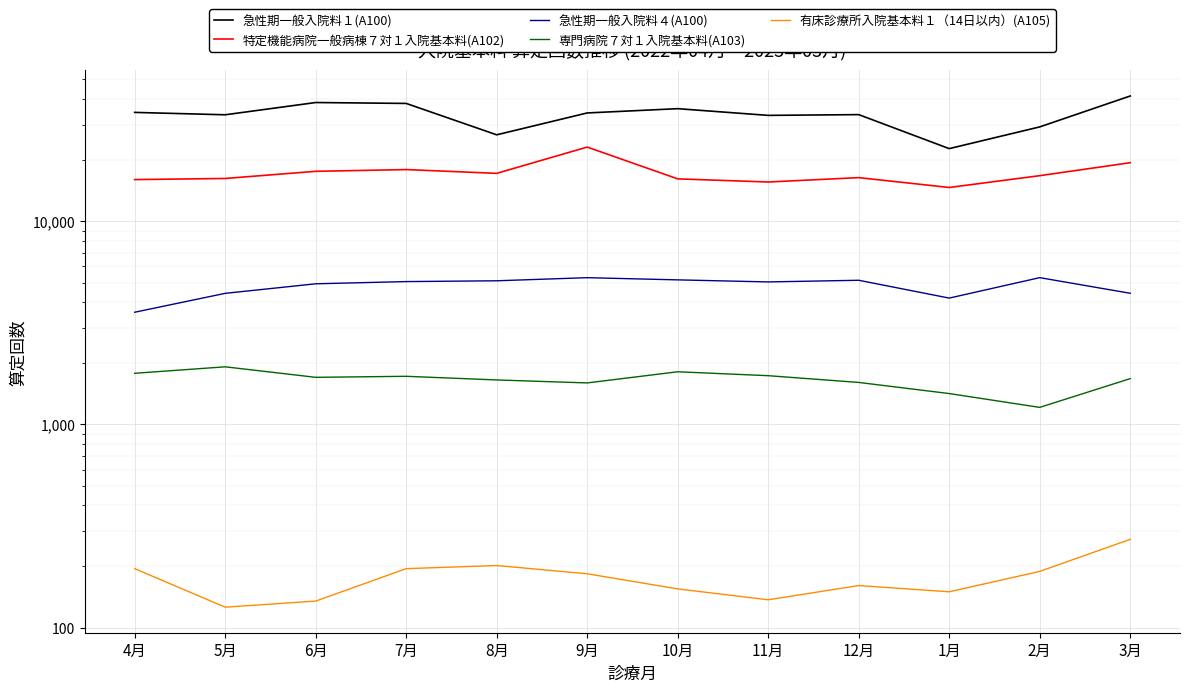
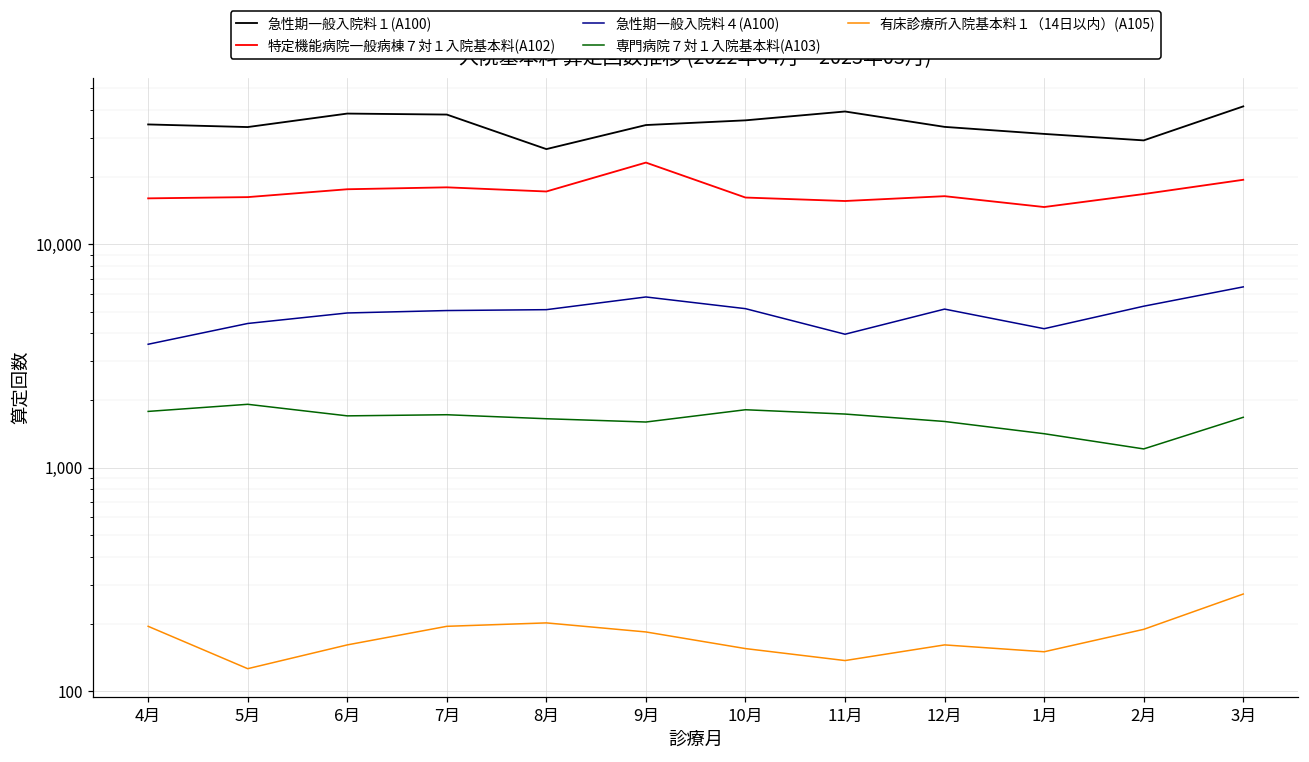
  {
    "急性期一般入院料１(A100)": {
      "4月": "34,000",
      "5月": "34,000",
      "6月": "39,000",
      "7月": "38,000",
      "8月": "27,000",
      "9月": "34,000",
      "10月": "36,000",
-     "11月": "33,000",
+     "11月": "39,000",
      "12月": "34,000",
-     "1月": "23,000",
+     "1月": "31,000",
      "2月": "29,000",
      "3月": "41,000"
    },
    "特定機能病院一般病棟７対１入院基本料(A102)": {
      "4月": "16,000",
      "5月": "16,000",
      "6月": "18,000",
      "7月": "18,000",
      "8月": "17,000",
      "9月": "23,000",
      "10月": "16,000",
      "11月": "16,000",
      "12月": "16,000",
      "1月": "15,000",
      "2月": "17,000",
      "3月": "19,000"
    },
    "急性期一般入院料４(A100)": {
      "4月": "3,600",
      "5月": "4,400",
      "6月": "4,900",
      "7月": "5,100",
      "8月": "5,100",
-     "9月": "5,300",
+     "9月": "5,800",
      "10月": "5,200",
-     "11月": "5,000",
+     "11月": "4,000",
      "12月": "5,100",
      "1月": "4,200",
      "2月": "5,300",
-     "3月": "4,400"
+     "3月": "6,500"
    },
    "専門病院７対１入院基本料(A103)": {
      "4月": "1,800",
      "5月": "1,900",
      "6月": "1,700",
      "7月": "1,700",
      "8月": "1,700",
      "9月": "1,600",
      "10月": "1,800",
      "11月": "1,700",
      "12月": "1,600",
      "1月": "1,400",
      "2月": "1,200",
      "3月": "1,700"
    },
    "有床診療所入院基本料１（14日以内）(A105)": {
      "4月": "200",
      "5月": "130",
-     "6月": "140",
+     "6月": "160",
      "7月": "200",
      "8月": "200",
      "9月": "180",
      "10月": "160",
      "11月": "140",
      "12月": "160",
      "1月": "150",
      "2月": "190",
      "3月": "270"
    }
  }
